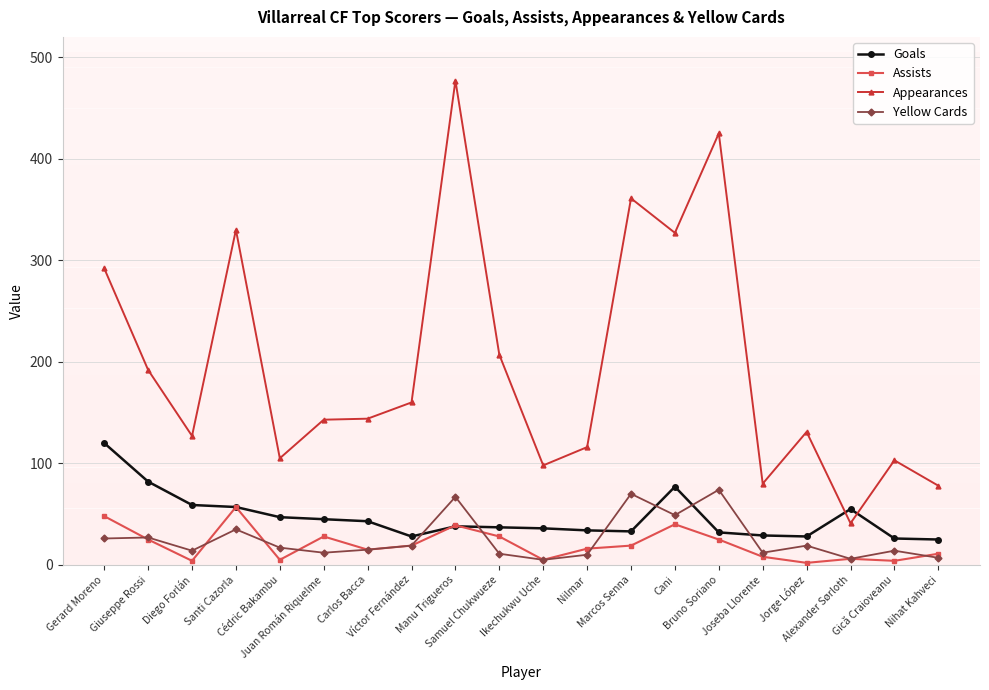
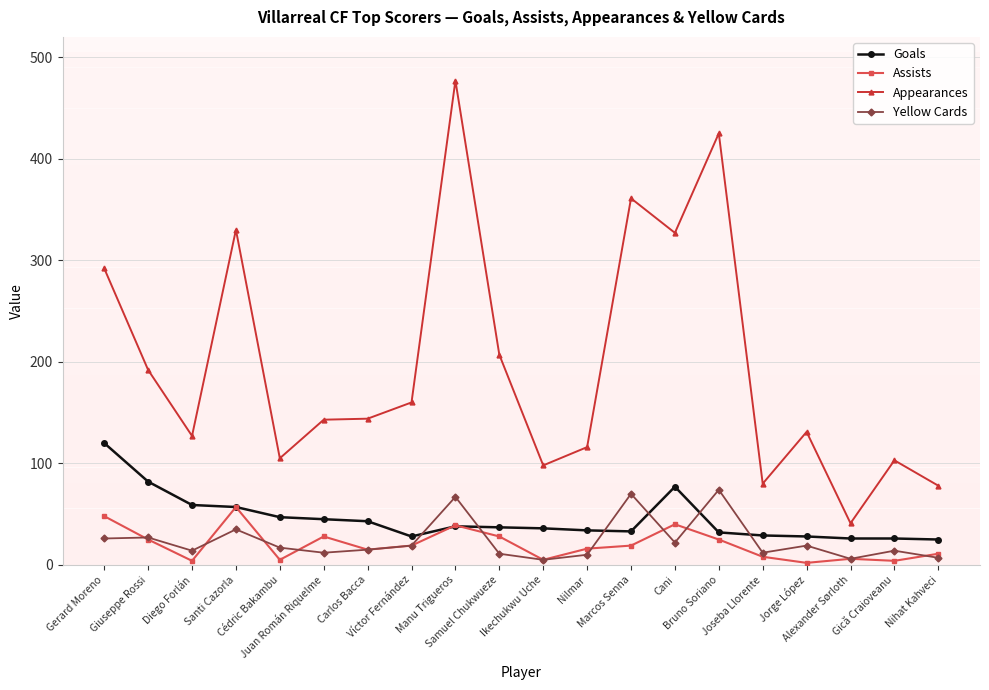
  {
    "Goals": {
      "Gerard Moreno": 120,
      "Giuseppe Rossi": 82,
      "Diego Forlán": 59,
      "Cédric Bakambu": 47,
      "Juan Román Riquelme": 45,
      "Carlos Bacca": 43,
      "Víctor Fernández": 28,
      "Samuel Chukwueze": 37,
      "Ikechukwu Uche": 36,
      "Nilmar": 34,
      "Marcos Senna": 33,
      "Cani": 77,
      "Bruno Soriano": 32,
      "Joseba Llorente": 29,
      "Jorge López": 28,
-     "Alexander Sørloth": 55,
+     "Alexander Sørloth": 26,
      "Gică Craioveanu": 26,
      "Nihat Kahveci": 25
    },
    "Yellow Cards": {
      "Gerard Moreno": 26,
      "Diego Forlán": 14,
      "Santi Cazorla": 35,
      "Cédric Bakambu": 17,
      "Juan Román Riquelme": 12,
      "Manu Trigueros": 67,
      "Samuel Chukwueze": 11,
      "Nilmar": 10,
      "Marcos Senna": 70,
-     "Cani": 49,
+     "Cani": 22,
      "Bruno Soriano": 74,
      "Joseba Llorente": 12,
      "Jorge López": 19,
      "Gică Craioveanu": 14,
      "Nihat Kahveci": 7
    }
  }
